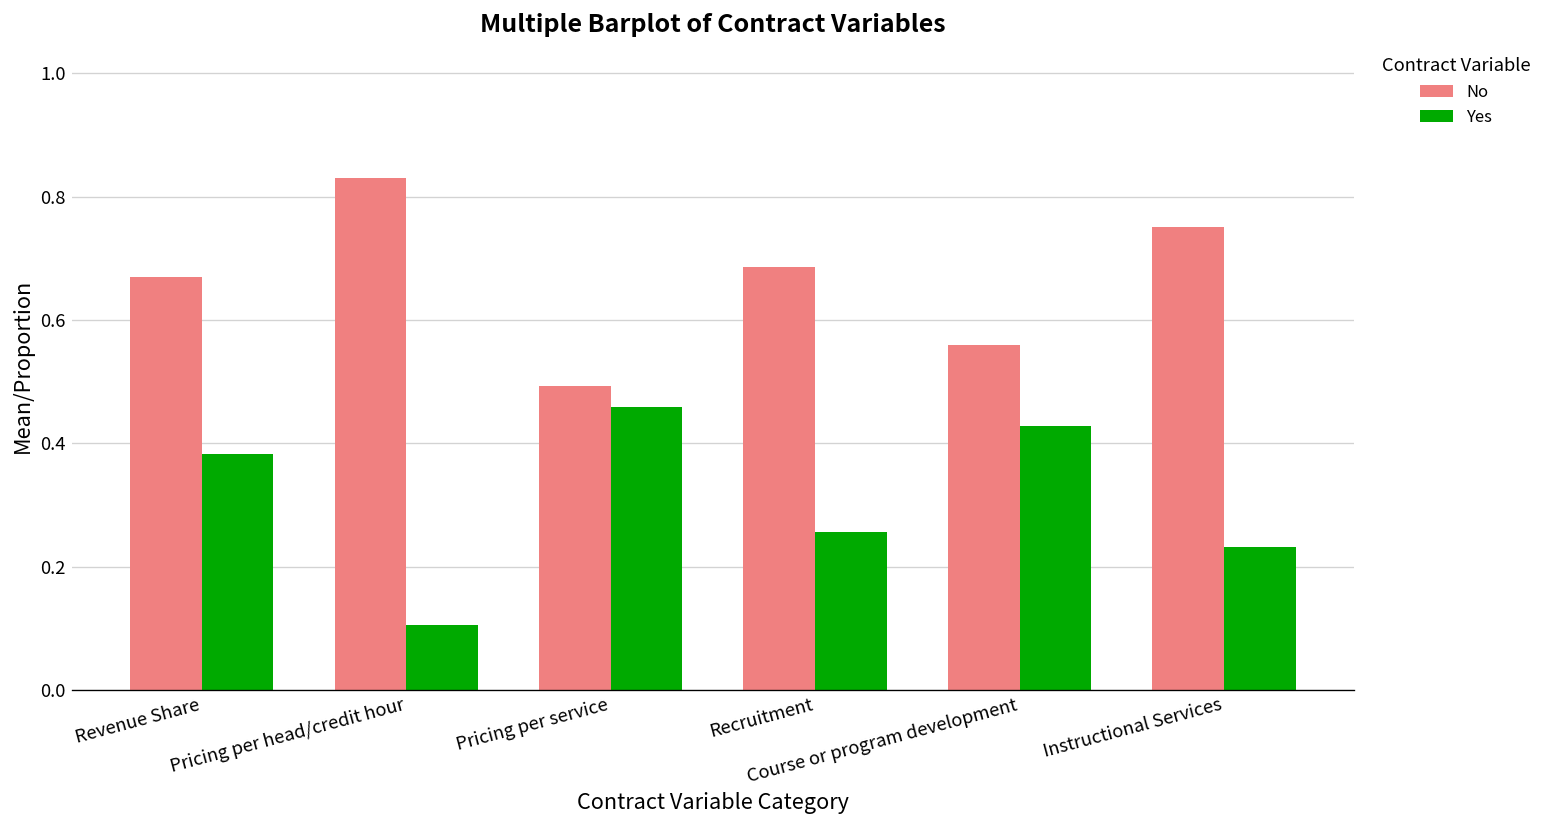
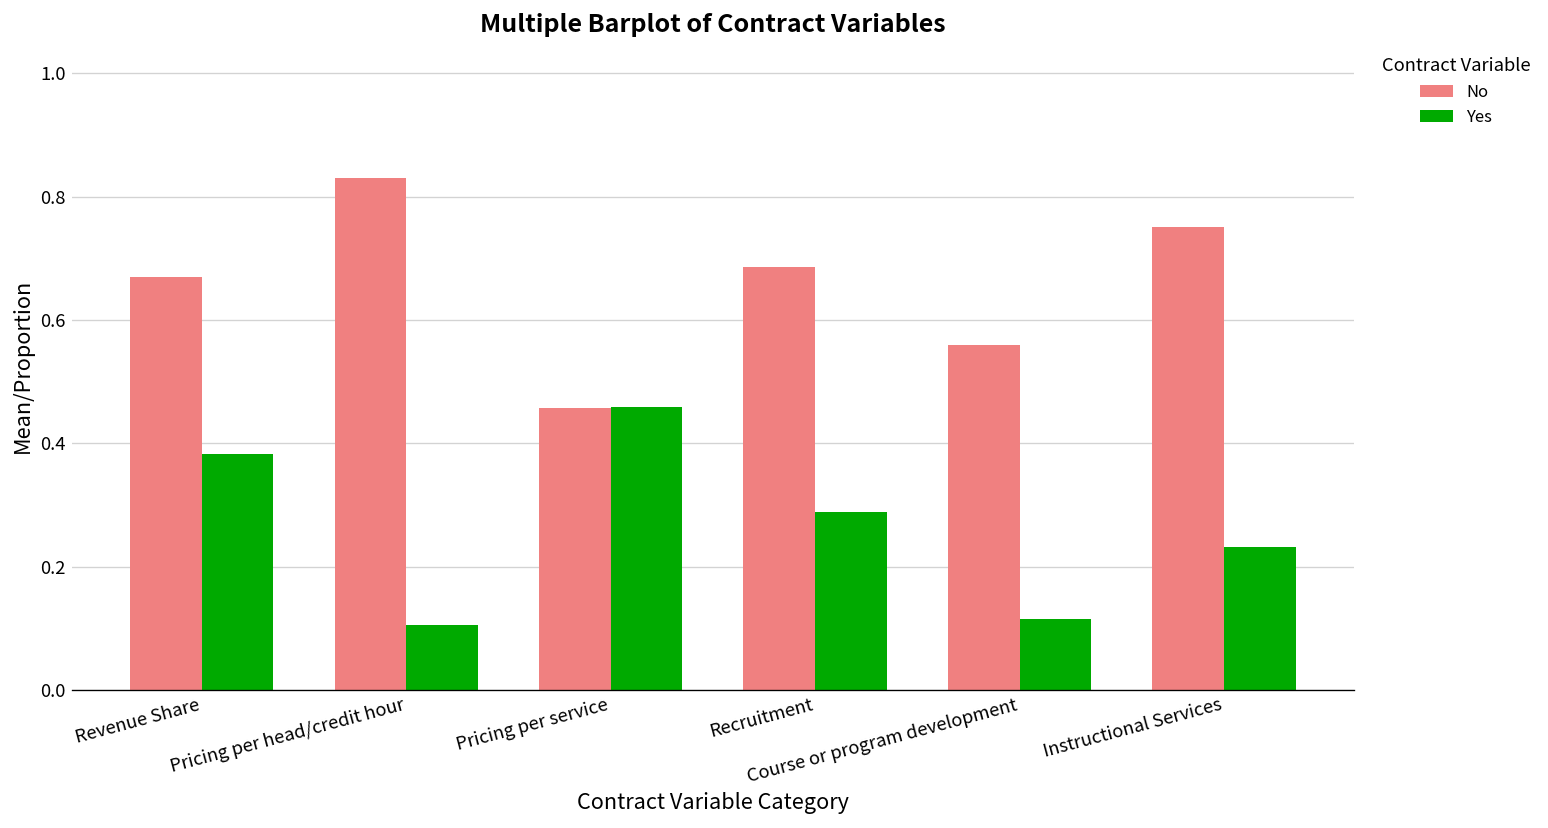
  {
    "No": {
      "Revenue Share": 0.67,
      "Pricing per head/credit hour": 0.83,
-     "Pricing per service": 0.49,
+     "Pricing per service": 0.46,
      "Recruitment": 0.69,
      "Course or program development": 0.56,
      "Instructional Services": 0.75
    },
    "Yes": {
      "Revenue Share": 0.38,
      "Pricing per head/credit hour": 0.11,
      "Pricing per service": 0.46,
-     "Recruitment": 0.26,
-     "Course or program development": 0.43,
+     "Recruitment": 0.29,
+     "Course or program development": 0.12,
      "Instructional Services": 0.23
    }
  }
